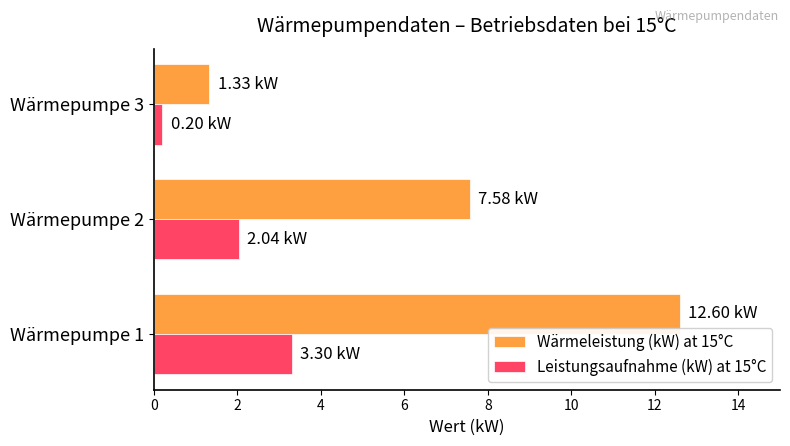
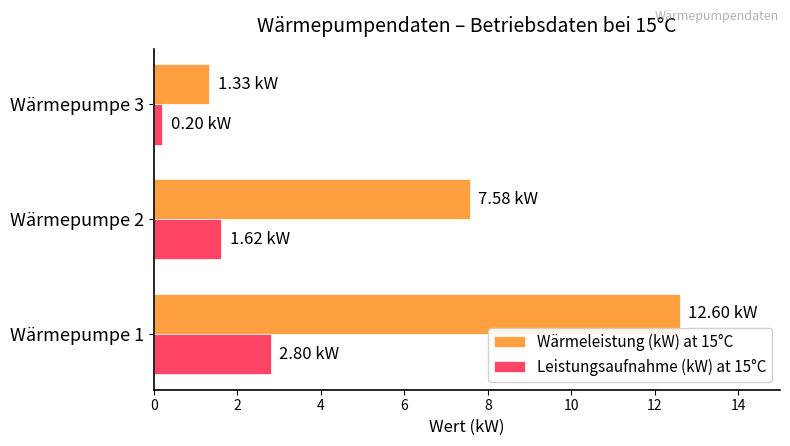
  {
    "Wärmeleistung (kW) at 15°C": {
      "Wärmepumpe 3": 1.33,
      "Wärmepumpe 2": 7.58,
      "Wärmepumpe 1": 12.60
    },
    "Leistungsaufnahme (kW) at 15°C": {
      "Wärmepumpe 3": 0.20,
-     "Wärmepumpe 2": 2.04,
-     "Wärmepumpe 1": 3.30
+     "Wärmepumpe 2": 1.62,
+     "Wärmepumpe 1": 2.80
    }
  }
